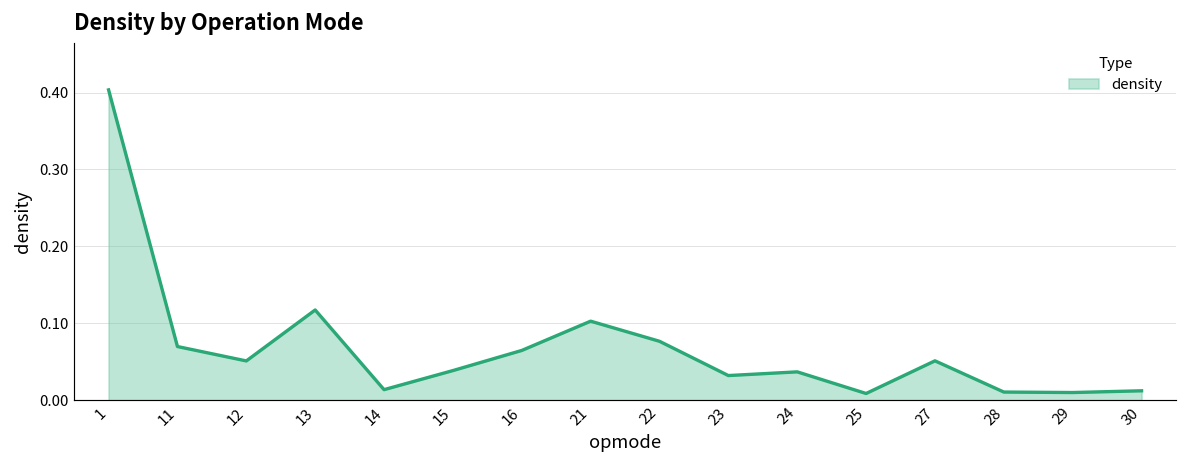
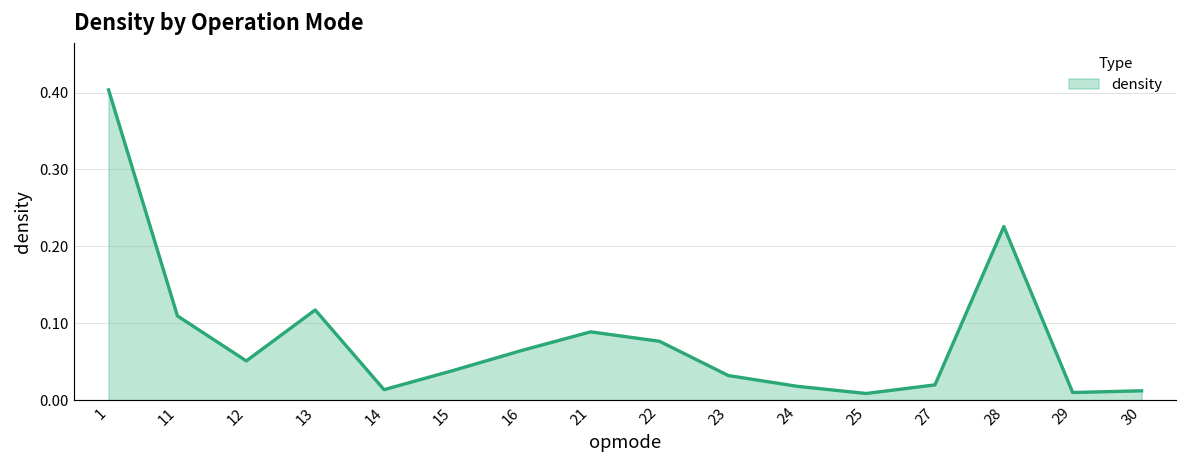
  {
    "1": 0.40,
-   "11": 0.07,
+   "11": 0.11,
    "12": 0.05,
    "13": 0.12,
    "14": 0.01,
    "15": 0.04,
    "16": 0.06,
-   "21": 0.10,
+   "21": 0.09,
    "22": 0.08,
    "23": 0.03,
-   "24": 0.04,
+   "24": 0.02,
    "25": 0.01,
-   "27": 0.05,
-   "28": 0.01,
+   "27": 0.02,
+   "28": 0.23,
    "29": 0.01,
    "30": 0.01
  }
